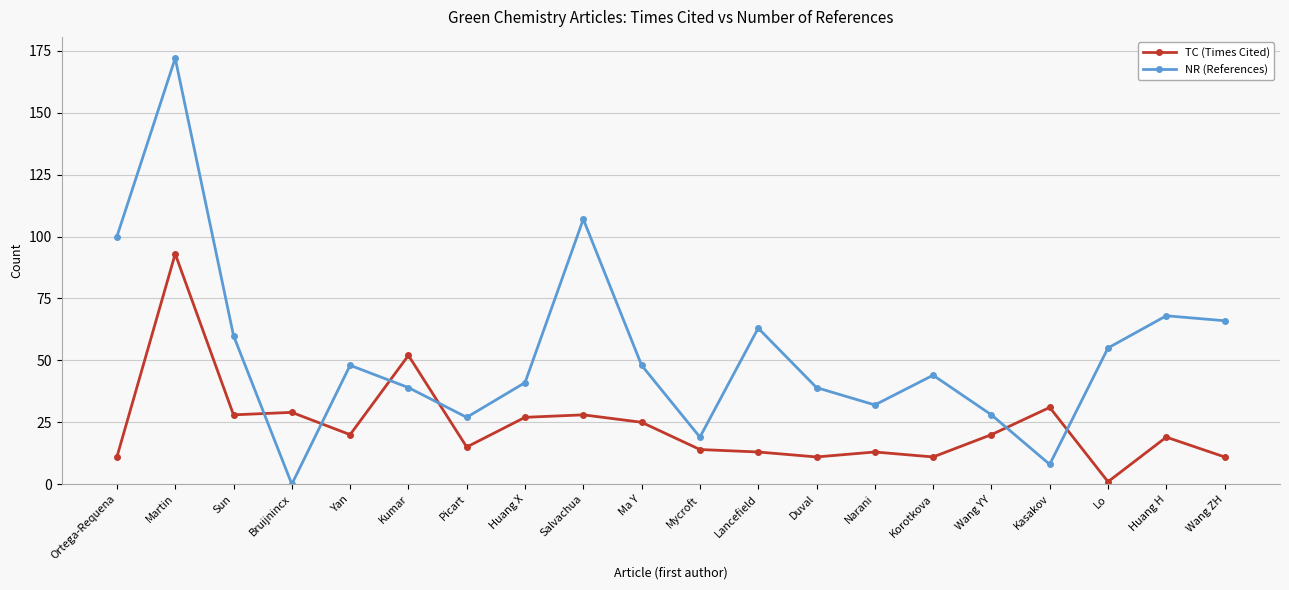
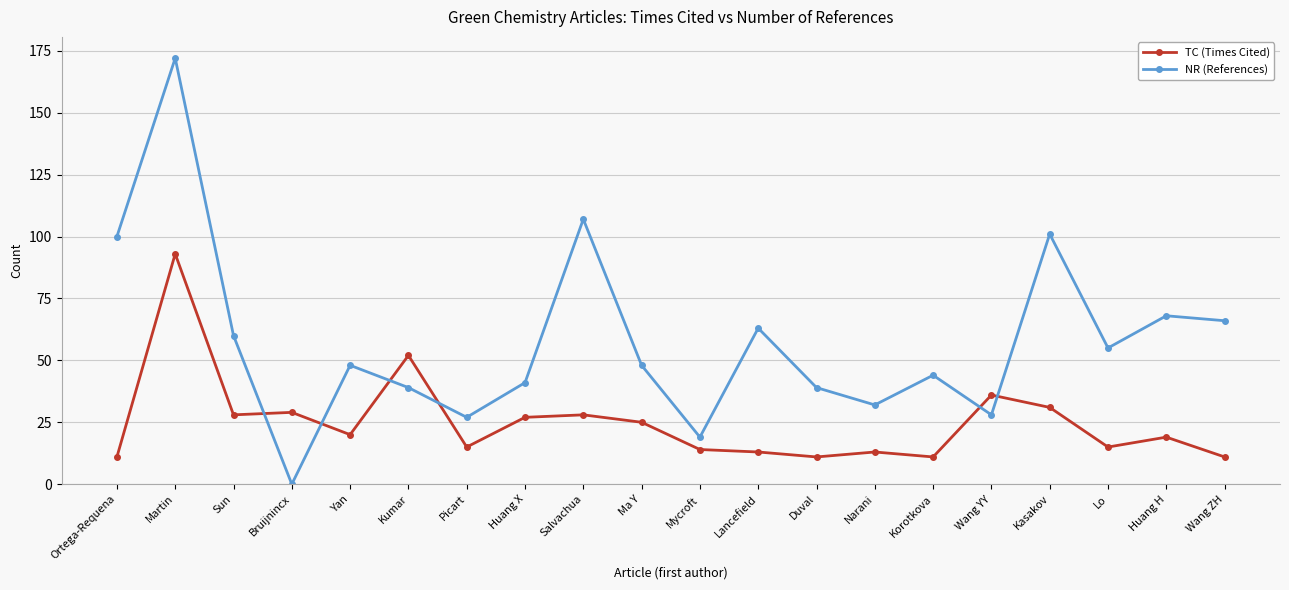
  {
    "TC (Times Cited)": {
      "Ortega-Requena": 11,
      "Martin": 93,
      "Sun": 28,
      "Bruijnincx": 29,
      "Yan": 20,
      "Kumar": 52,
      "Picart": 15,
      "Huang X": 27,
      "Salvachua": 28,
      "Ma Y": 25,
      "Mycroft": 14,
      "Lancefield": 13,
      "Duval": 11,
      "Narani": 13,
      "Korotkova": 11,
-     "Wang YY": 20,
+     "Wang YY": 36,
      "Kasakov": 31,
-     "Lo": 1,
+     "Lo": 15,
      "Huang H": 19,
      "Wang ZH": 11
    },
    "NR (References)": {
      "Ortega-Requena": 100,
      "Martin": 172,
      "Sun": 60,
      "Bruijnincx": 0,
      "Yan": 48,
      "Kumar": 39,
      "Picart": 27,
      "Huang X": 41,
      "Salvachua": 107,
      "Ma Y": 48,
      "Mycroft": 19,
      "Lancefield": 63,
      "Duval": 39,
      "Narani": 32,
      "Korotkova": 44,
      "Wang YY": 28,
-     "Kasakov": 8,
+     "Kasakov": 101,
      "Lo": 55,
      "Huang H": 68,
      "Wang ZH": 66
    }
  }
